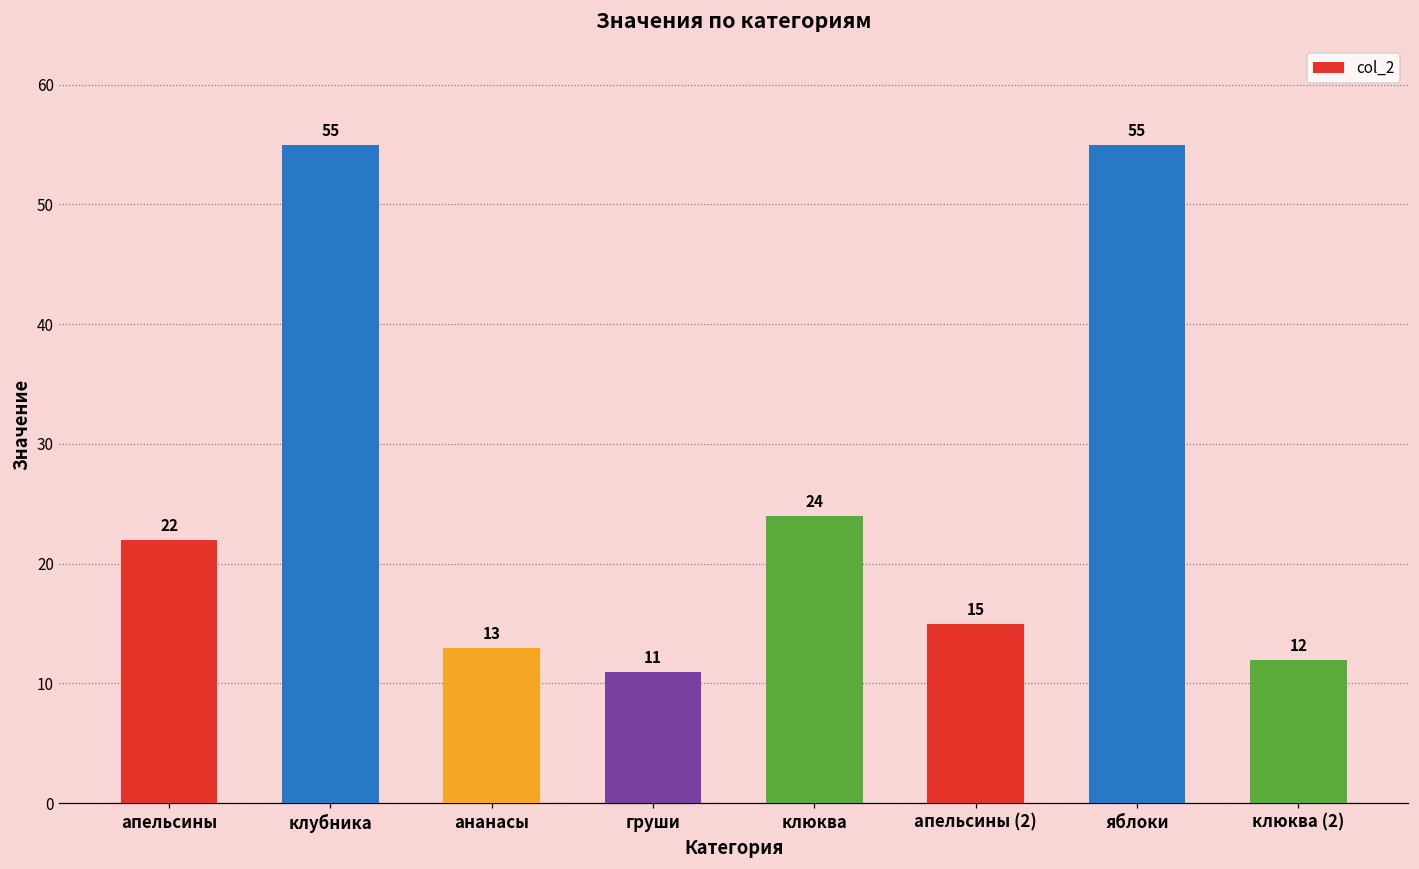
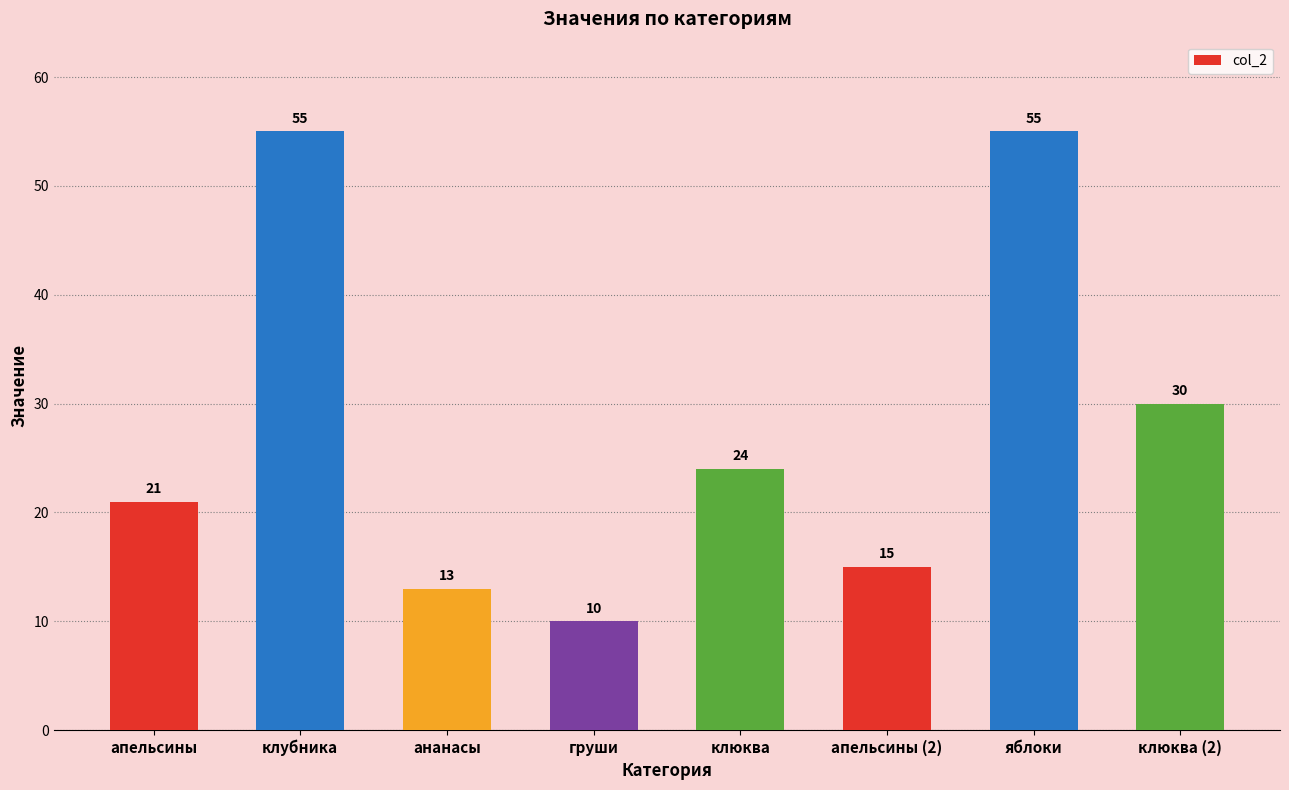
  {
-   "апельсины": 22,
+   "апельсины": 21,
    "клубника": 55,
    "ананасы": 13,
-   "груши": 11,
+   "груши": 10,
    "клюква": 24,
    "апельсины (2)": 15,
    "яблоки": 55,
-   "клюква (2)": 12
+   "клюква (2)": 30
  }
